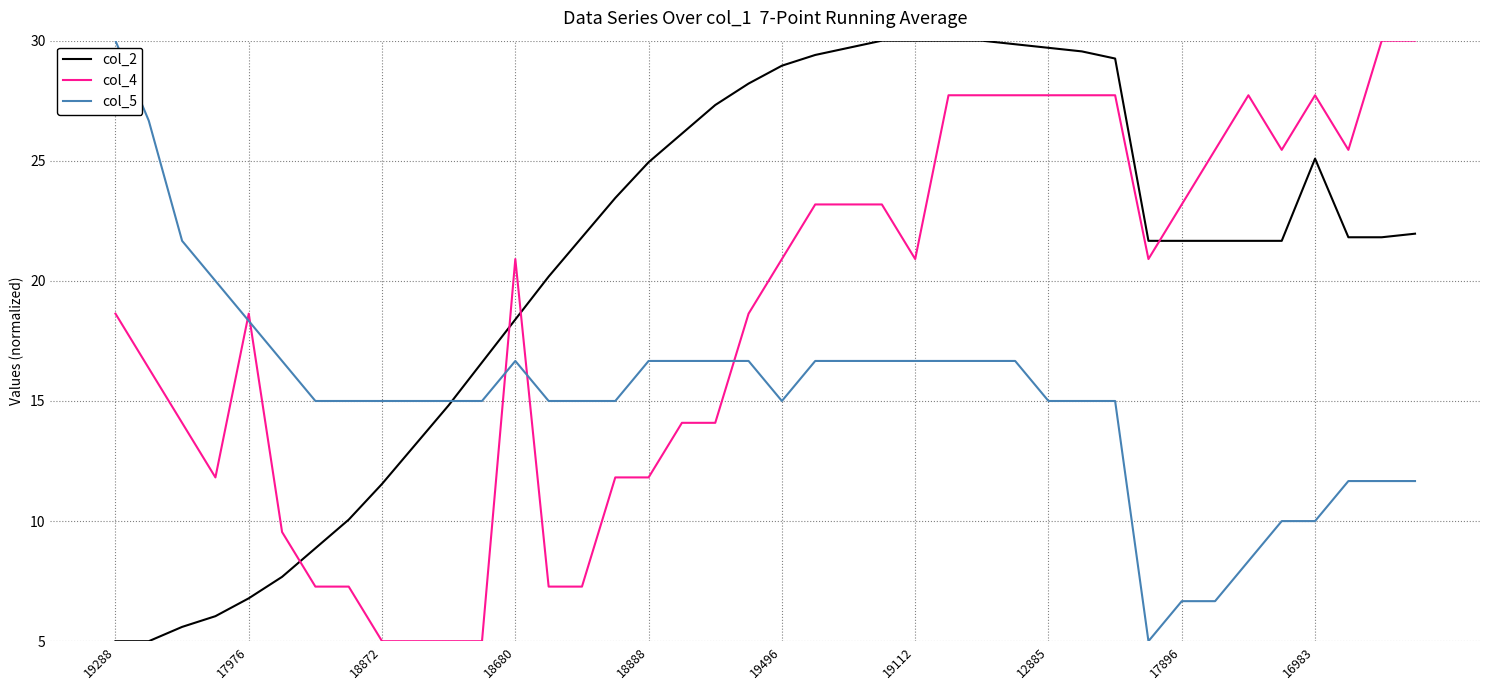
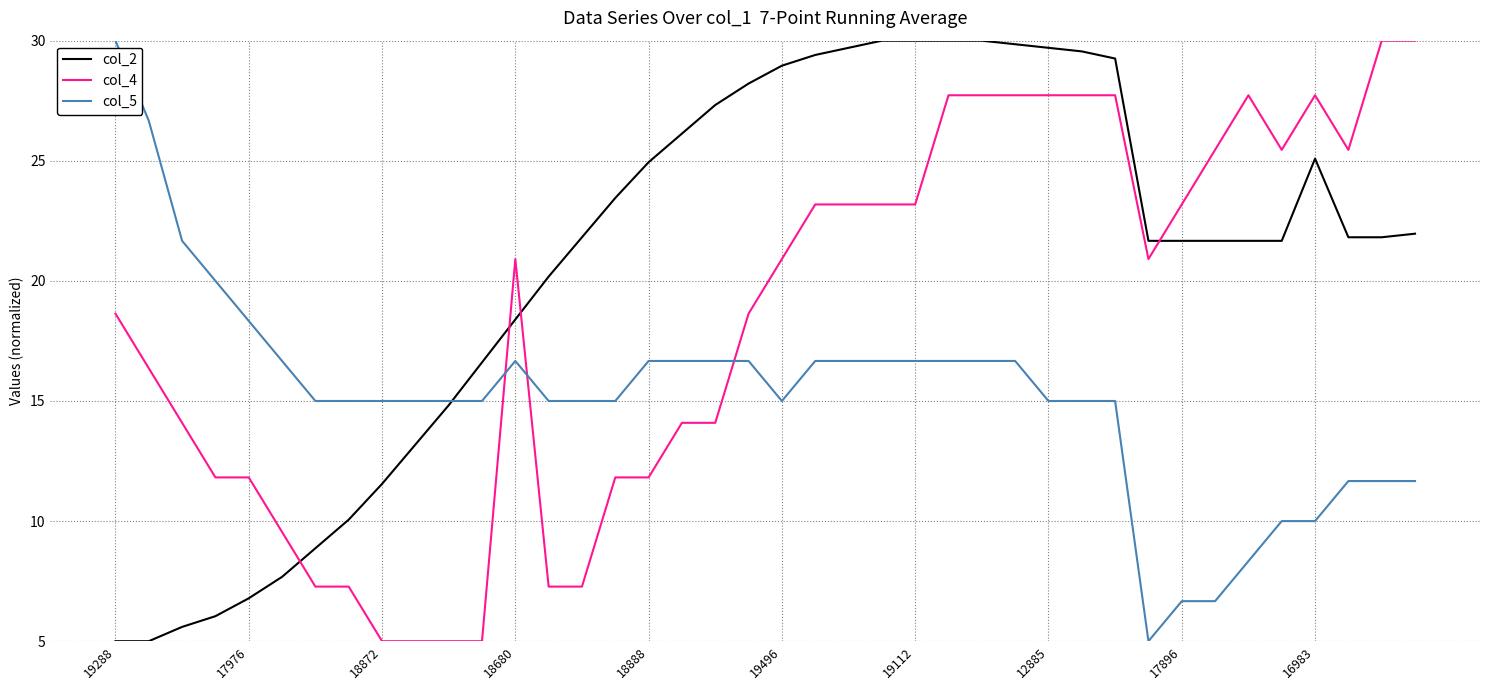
  {
    "col_2": {
      "19288": 5.0,
      "17976": 6.8,
      "18872": 11.5,
      "18680": 18.4,
      "18888": 24.9,
      "19496": 29.0,
      "19112": 30.0,
      "12885": 29.7,
      "17896": 21.7,
      "16983": 25.1
    },
    "col_4": {
      "19288": 18.6,
-     "17976": 18.6,
+     "17976": 11.8,
      "18872": 5.0,
      "18680": 20.9,
      "18888": 11.8,
      "19496": 20.9,
-     "19112": 20.9,
+     "19112": 23.2,
      "12885": 27.7,
      "17896": 23.2,
      "16983": 27.7
    },
    "col_5": {
      "19288": 30.0,
      "17976": 18.3,
      "18872": 15.0,
      "18680": 16.7,
      "18888": 16.7,
      "19496": 15.0,
      "19112": 16.7,
      "12885": 15.0,
      "17896": 6.7,
      "16983": 10.0
    }
  }
